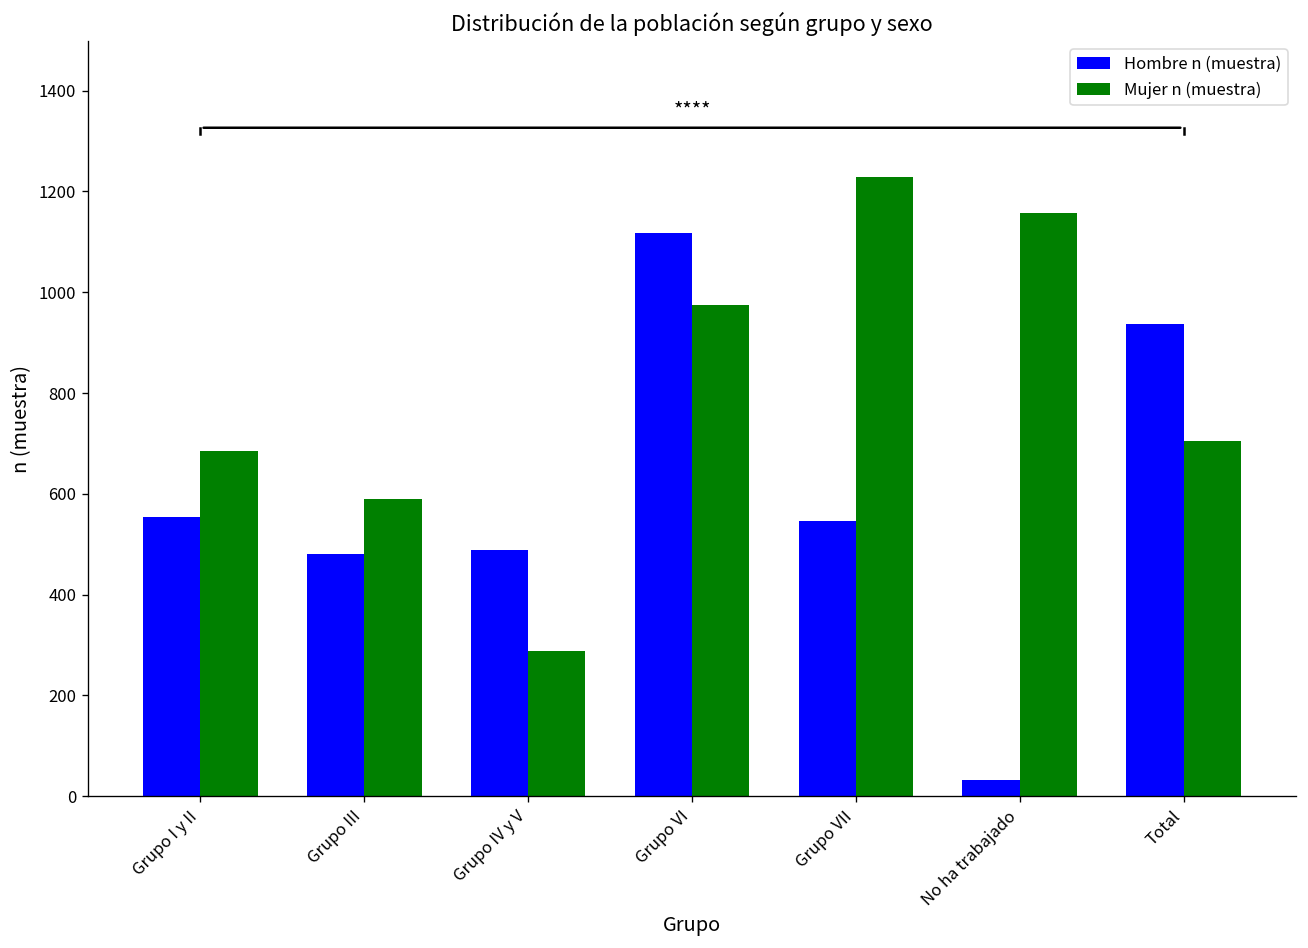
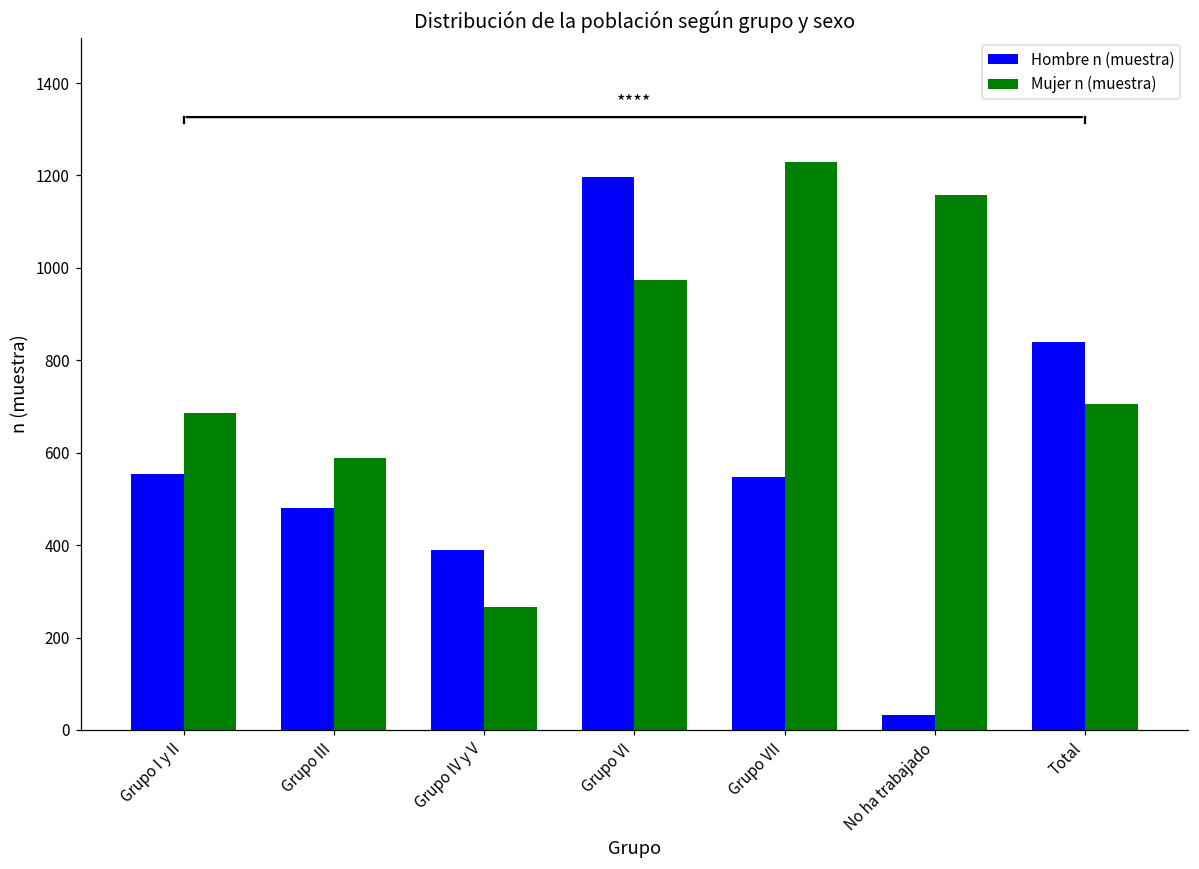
  {
    "Hombre n (muestra)": {
      "Grupo I y II": 550,
      "Grupo III": 480,
-     "Grupo IV y V": 490,
-     "Grupo VI": 1120,
+     "Grupo IV y V": 390,
+     "Grupo VI": 1200,
      "Grupo VII": 550,
      "No ha trabajado": 30,
-     "Total": 940
+     "Total": 840
    },
    "Mujer n (muestra)": {
      "Grupo I y II": 690,
      "Grupo III": 590,
-     "Grupo IV y V": 290,
+     "Grupo IV y V": 270,
      "Grupo VI": 970,
      "Grupo VII": 1230,
      "No ha trabajado": 1160,
      "Total": 710
    }
  }
